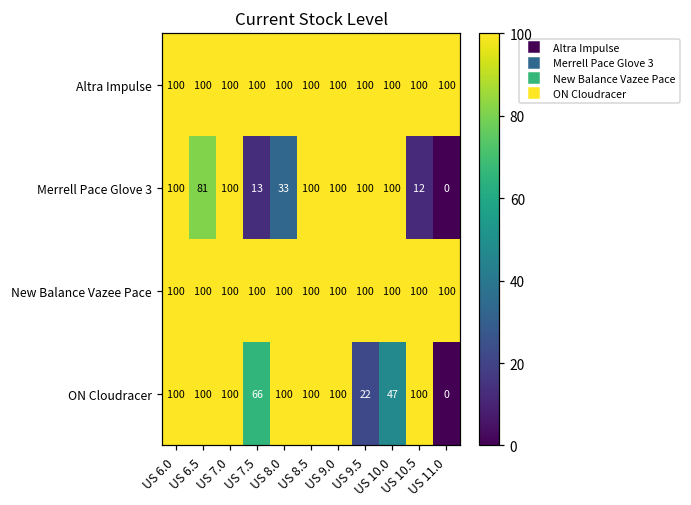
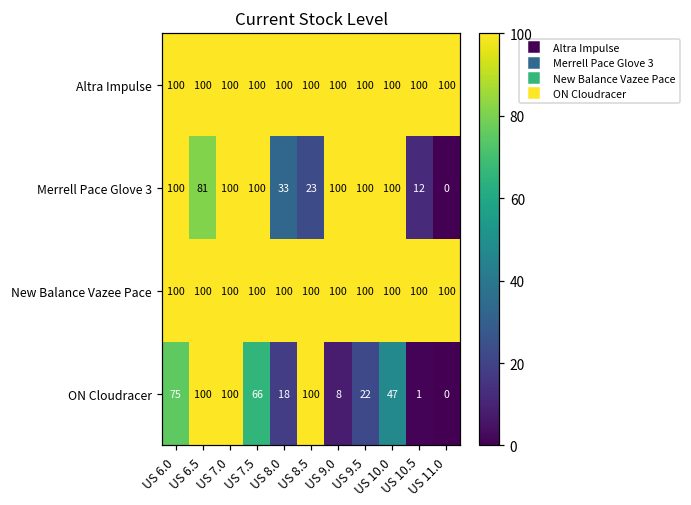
  {
    "Altra Impulse": {
      "US 6.0": 100,
      "US 6.5": 100,
      "US 7.0": 100,
      "US 7.5": 100,
      "US 8.0": 100,
      "US 8.5": 100,
      "US 9.0": 100,
      "US 9.5": 100,
      "US 10.0": 100,
      "US 10.5": 100,
      "US 11.0": 100
    },
    "Merrell Pace Glove 3": {
      "US 6.0": 100,
      "US 6.5": 81,
      "US 7.0": 100,
-     "US 7.5": 13,
+     "US 7.5": 100,
      "US 8.0": 33,
-     "US 8.5": 100,
+     "US 8.5": 23,
      "US 9.0": 100,
      "US 9.5": 100,
      "US 10.0": 100,
      "US 10.5": 12,
      "US 11.0": 0
    },
    "New Balance Vazee Pace": {
      "US 6.0": 100,
      "US 6.5": 100,
      "US 7.0": 100,
      "US 7.5": 100,
      "US 8.0": 100,
      "US 8.5": 100,
      "US 9.0": 100,
      "US 9.5": 100,
      "US 10.0": 100,
      "US 10.5": 100,
      "US 11.0": 100
    },
    "ON Cloudracer": {
-     "US 6.0": 100,
+     "US 6.0": 75,
      "US 6.5": 100,
      "US 7.0": 100,
      "US 7.5": 66,
-     "US 8.0": 100,
+     "US 8.0": 18,
      "US 8.5": 100,
-     "US 9.0": 100,
+     "US 9.0": 8,
      "US 9.5": 22,
      "US 10.0": 47,
-     "US 10.5": 100,
+     "US 10.5": 1,
      "US 11.0": 0
    }
  }
